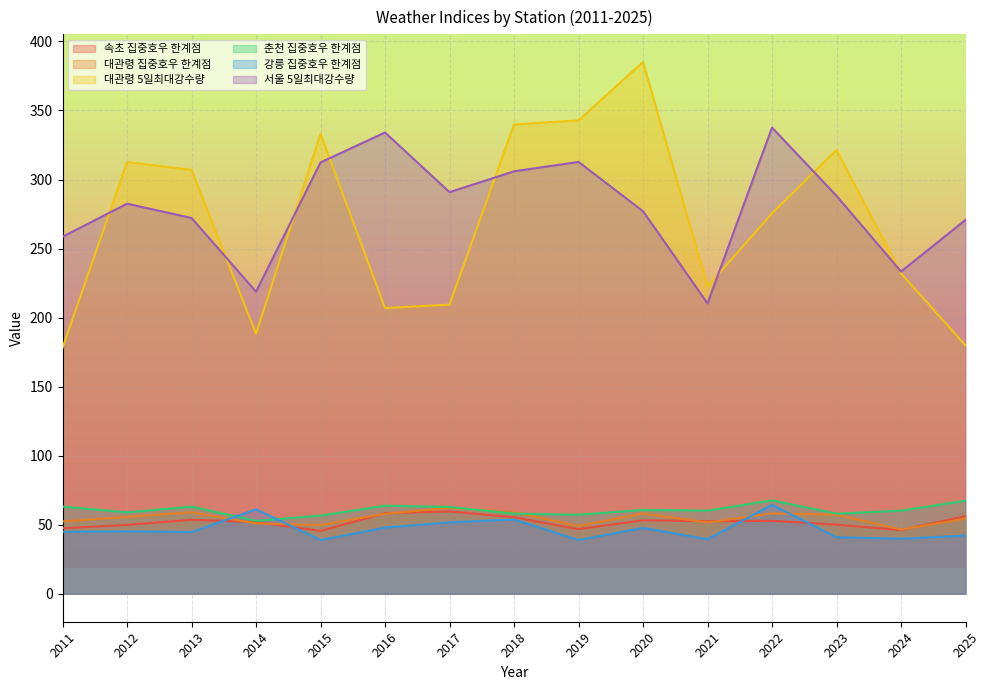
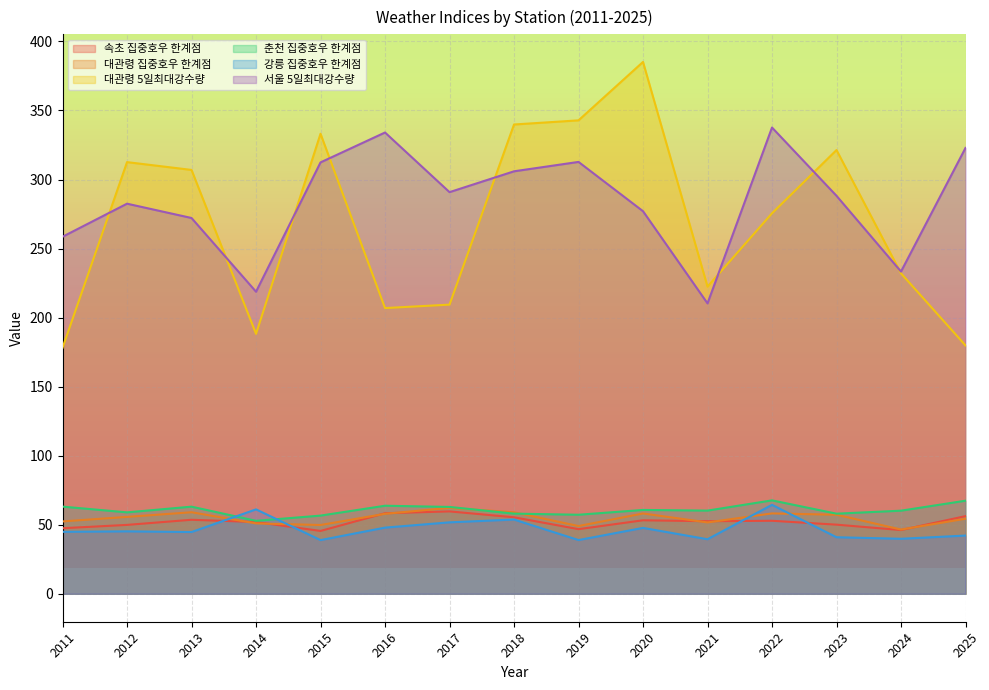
  {
    "춘천 집중호우 한계점": {
      "2011": 63,
      "2012": 59,
      "2013": 63,
      "2015": 57,
      "2016": 64,
      "2019": 57,
      "2020": 61,
      "2021": 60,
      "2022": 68,
      "2024": 60,
      "2025": 67
    },
    "강릉 집중호우 한계점": {
      "2011": 45,
      "2012": 45,
      "2013": 45,
      "2014": 61,
      "2015": 39,
      "2016": 48,
      "2017": 52,
      "2019": 39,
      "2020": 48,
      "2021": 39,
      "2022": 64,
      "2023": 41,
      "2024": 40,
      "2025": 42
    },
    "서울 5일최대강수량": {
      "2011": 259,
      "2012": 283,
      "2013": 272,
      "2014": 219,
      "2015": 312,
      "2016": 334,
      "2017": 291,
      "2018": 306,
      "2019": 313,
      "2020": 277,
      "2021": 210,
      "2022": 338,
      "2023": 288,
-     "2025": 271
+     "2025": 323
    }
  }
